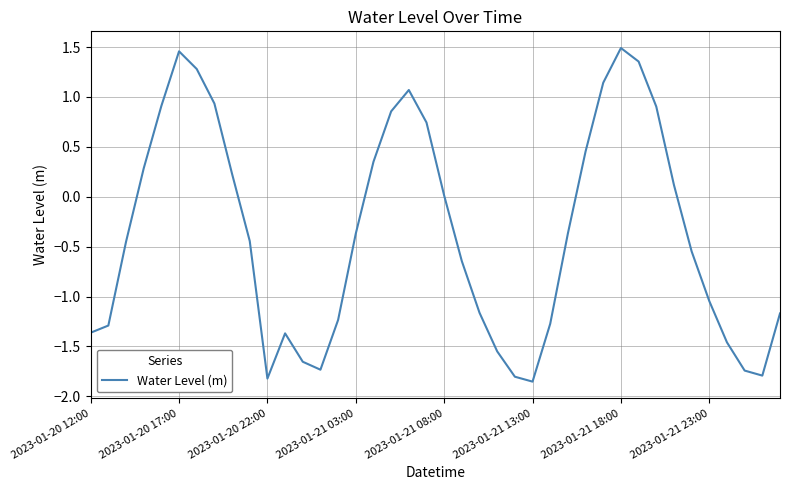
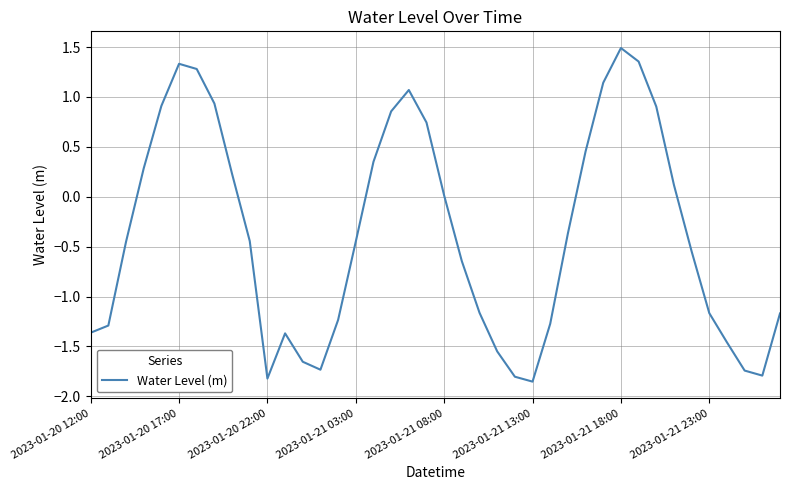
  {
    "2023-01-20 12:00": -1.4,
-   "2023-01-20 17:00": 1.5,
+   "2023-01-20 17:00": 1.3,
    "2023-01-20 22:00": -1.8,
-   "2023-01-21 03:00": -0.37,
+   "2023-01-21 03:00": -0.45,
    "2023-01-21 08:00": 0.0,
    "2023-01-21 13:00": -1.9,
    "2023-01-21 18:00": 1.5,
-   "2023-01-21 23:00": -1.0
+   "2023-01-21 23:00": -1.2
  }
